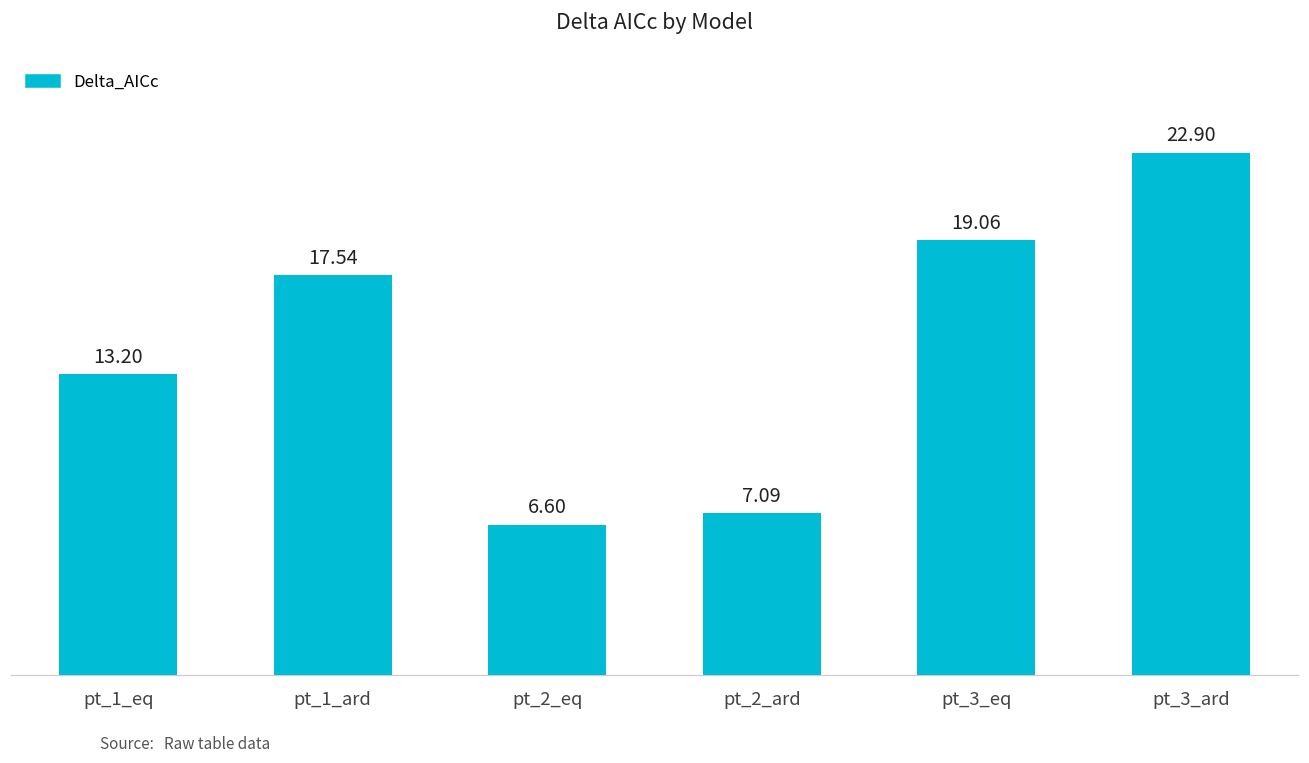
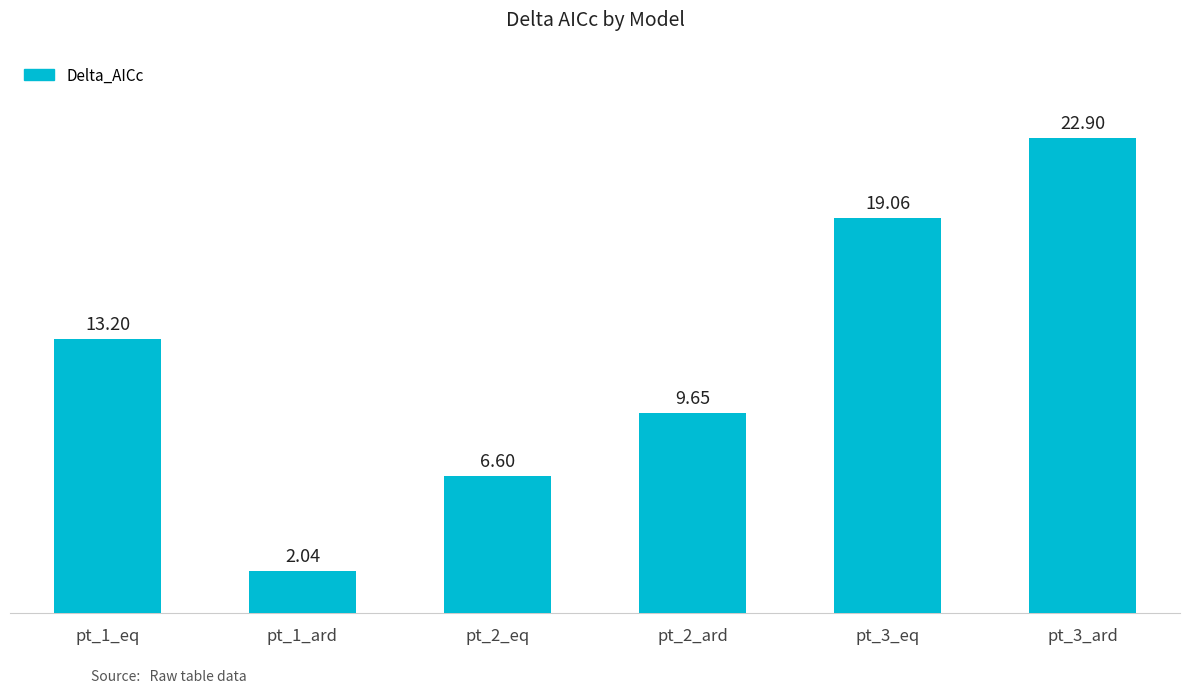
  {
    "pt_1_eq": 13.20,
-   "pt_1_ard": 17.54,
+   "pt_1_ard": 2.04,
    "pt_2_eq": 6.60,
-   "pt_2_ard": 7.09,
+   "pt_2_ard": 9.65,
    "pt_3_eq": 19.06,
    "pt_3_ard": 22.90
  }
